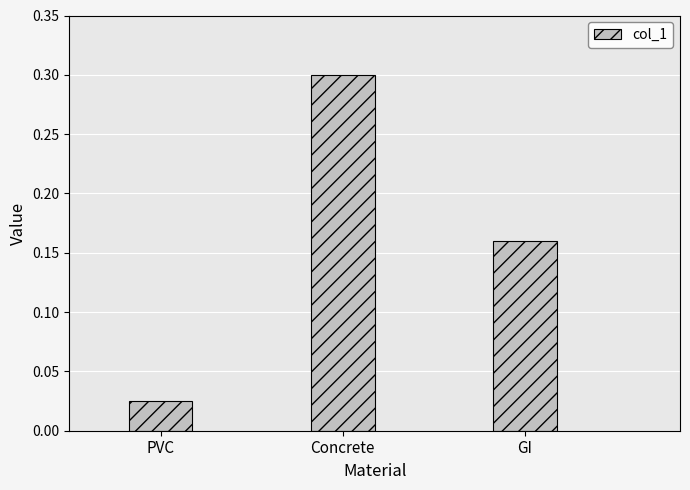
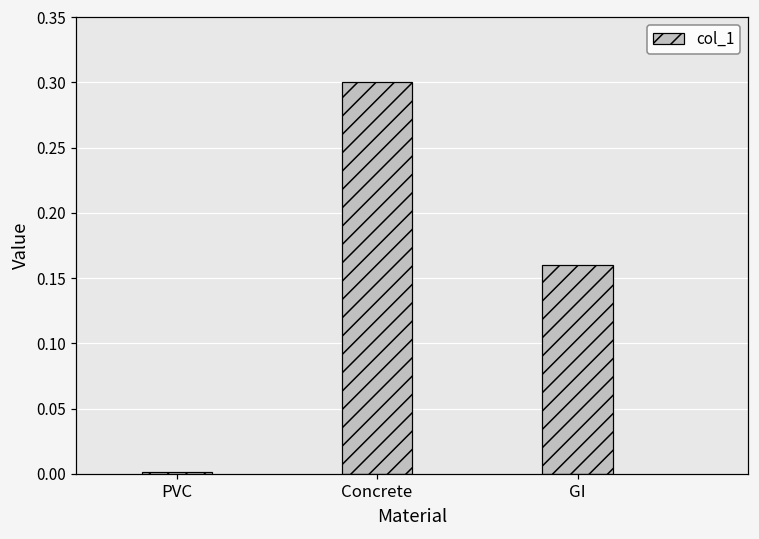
  {
-   "PVC": 0.025,
+   "PVC": 0.002,
    "Concrete": 0.300,
    "GI": 0.160
  }
